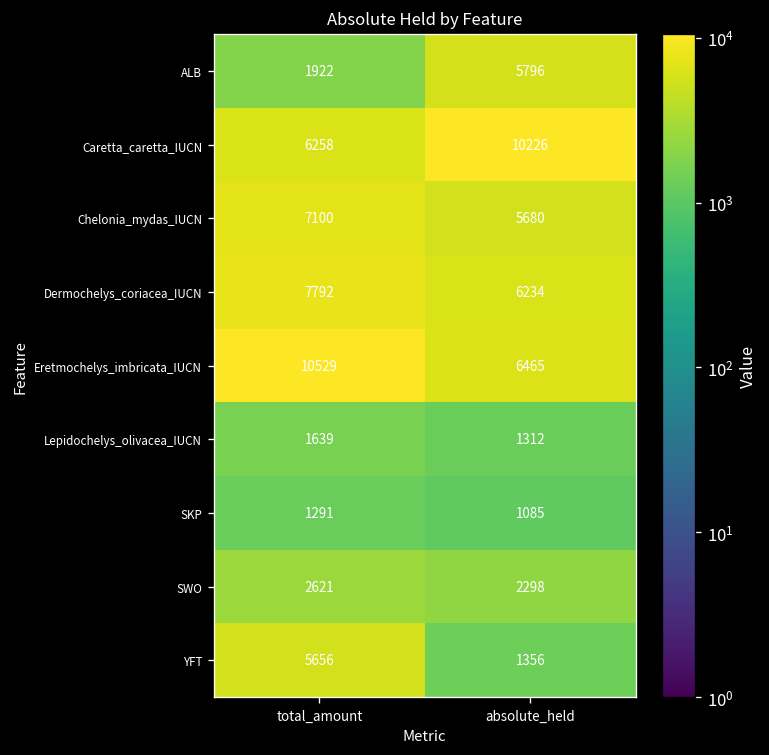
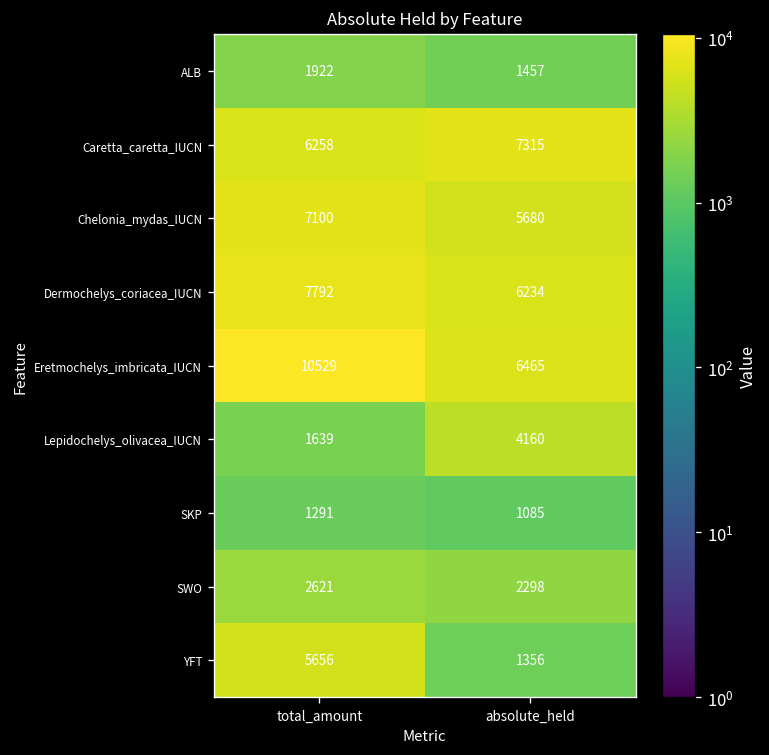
  {
    "ALB": {
      "total_amount": 1922,
-     "absolute_held": 5796
+     "absolute_held": 1457
    },
    "Caretta_caretta_IUCN": {
      "total_amount": 6258,
-     "absolute_held": 10226
+     "absolute_held": 7315
    },
    "Chelonia_mydas_IUCN": {
      "total_amount": 7100,
      "absolute_held": 5680
    },
    "Dermochelys_coriacea_IUCN": {
      "total_amount": 7792,
      "absolute_held": 6234
    },
    "Eretmochelys_imbricata_IUCN": {
      "total_amount": 10529,
      "absolute_held": 6465
    },
    "Lepidochelys_olivacea_IUCN": {
      "total_amount": 1639,
-     "absolute_held": 1312
+     "absolute_held": 4160
    },
    "SKP": {
      "total_amount": 1291,
      "absolute_held": 1085
    },
    "SWO": {
      "total_amount": 2621,
      "absolute_held": 2298
    },
    "YFT": {
      "total_amount": 5656,
      "absolute_held": 1356
    }
  }
